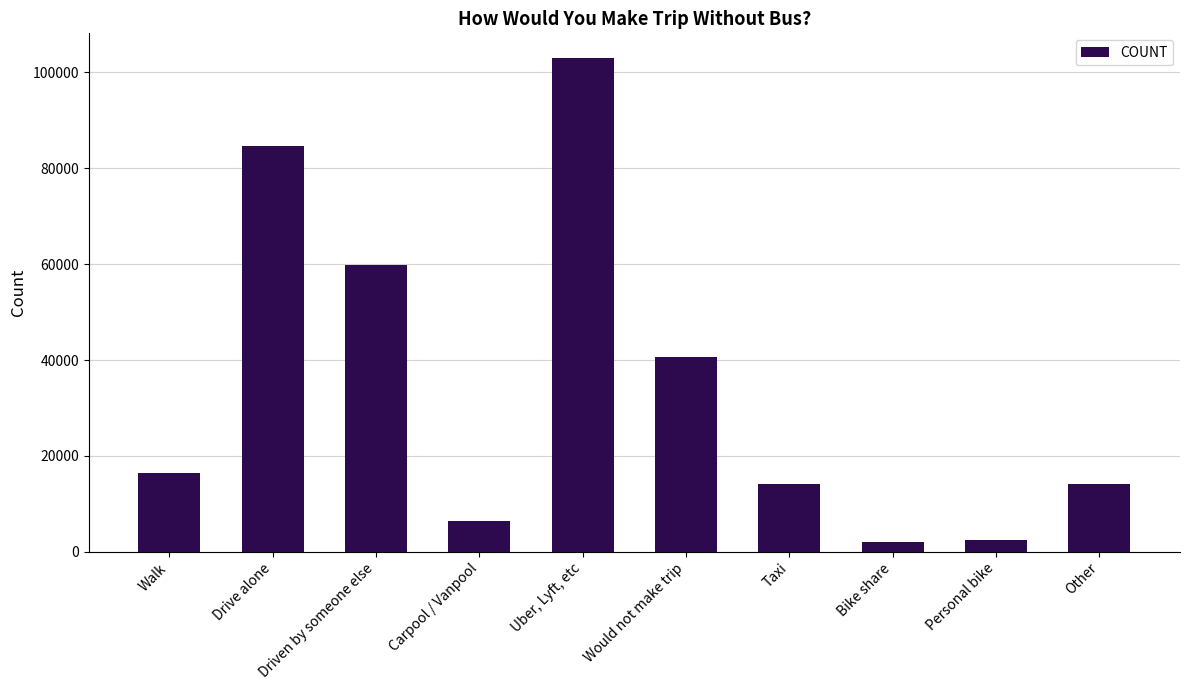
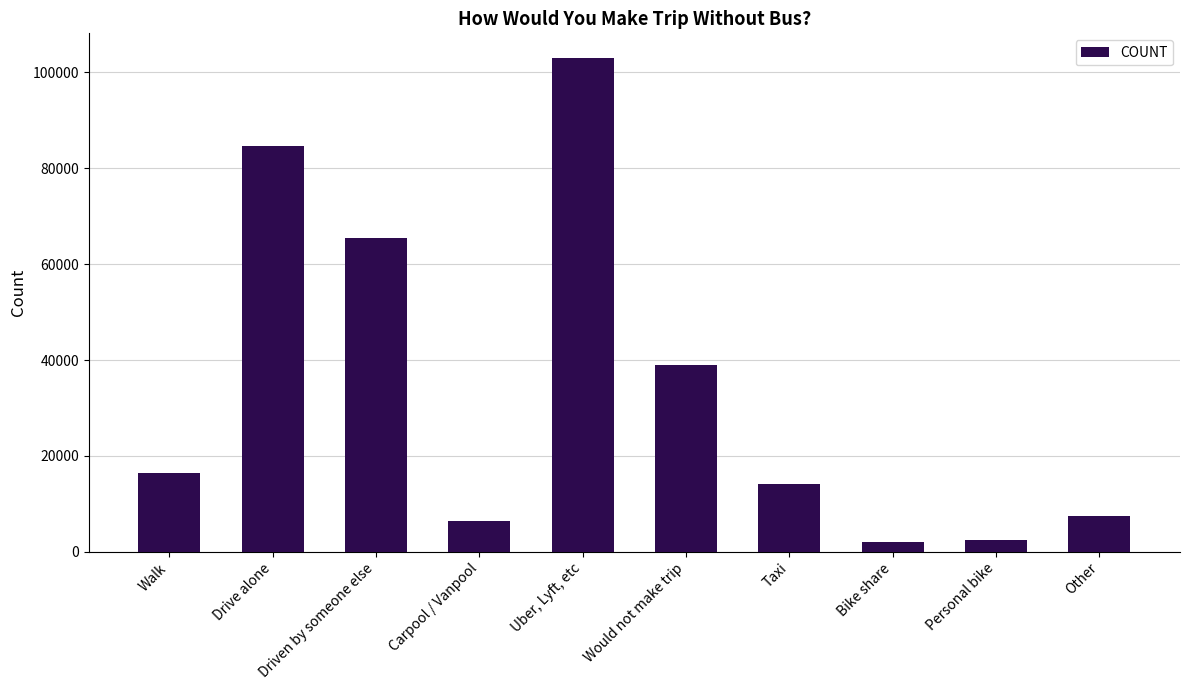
  {
    "Walk": 16000,
    "Drive alone": 85000,
-   "Driven by someone else": 60000,
+   "Driven by someone else": 66000,
    "Carpool / Vanpool": 6000,
    "Uber, Lyft, etc": 103000,
-   "Would not make trip": 41000,
+   "Would not make trip": 39000,
    "Taxi": 14000,
    "Bike share": 2000,
    "Personal bike": 2000,
-   "Other": 14000
+   "Other": 7000
  }
